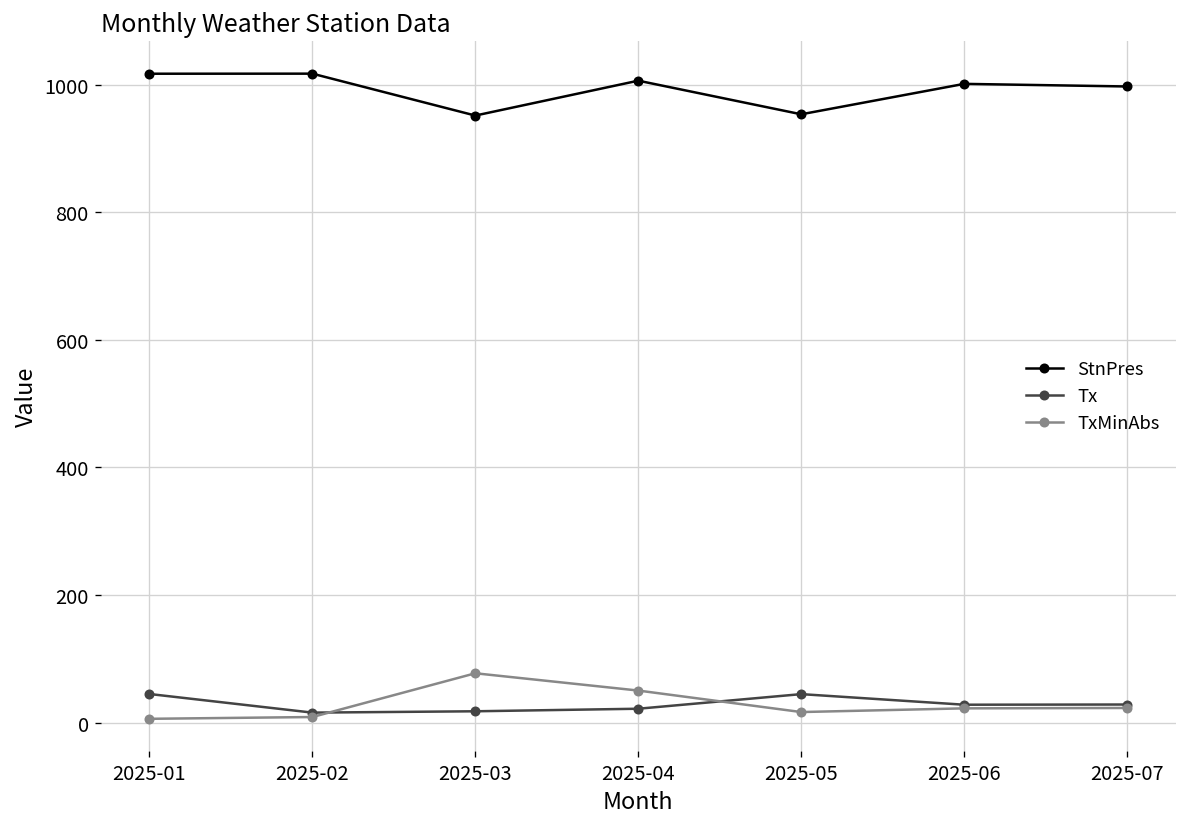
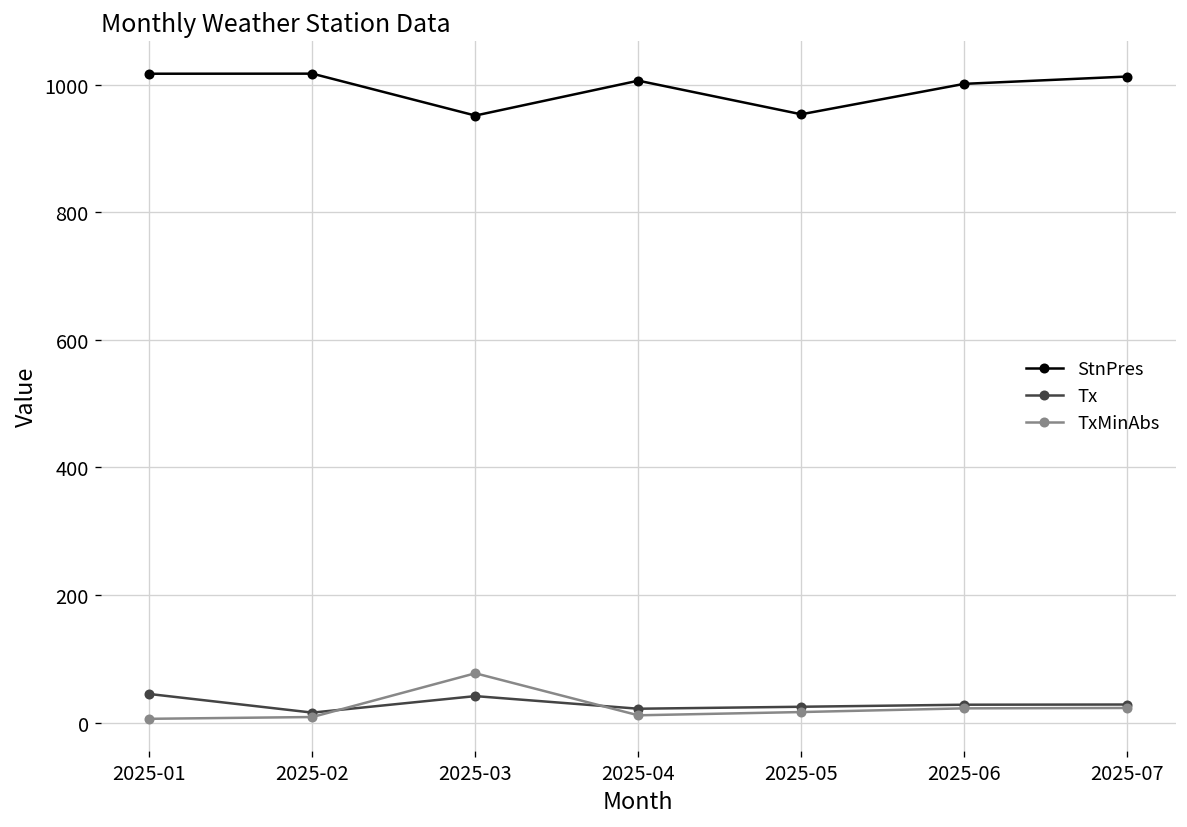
  {
    "StnPres": {
      "2025-01": 1020,
      "2025-02": 1020,
      "2025-03": 950,
      "2025-04": 1010,
      "2025-05": 950,
      "2025-06": 1000,
-     "2025-07": 1000
+     "2025-07": 1010
    },
    "Tx": {
      "2025-01": 40,
      "2025-02": 20,
-     "2025-03": 20,
+     "2025-03": 40,
      "2025-04": 20,
-     "2025-05": 40,
+     "2025-05": 20,
      "2025-06": 30,
      "2025-07": 30
    },
    "TxMinAbs": {
      "2025-01": 10,
      "2025-02": 10,
      "2025-03": 80,
-     "2025-04": 50,
+     "2025-04": 10,
      "2025-05": 20,
      "2025-06": 20,
      "2025-07": 20
    }
  }
